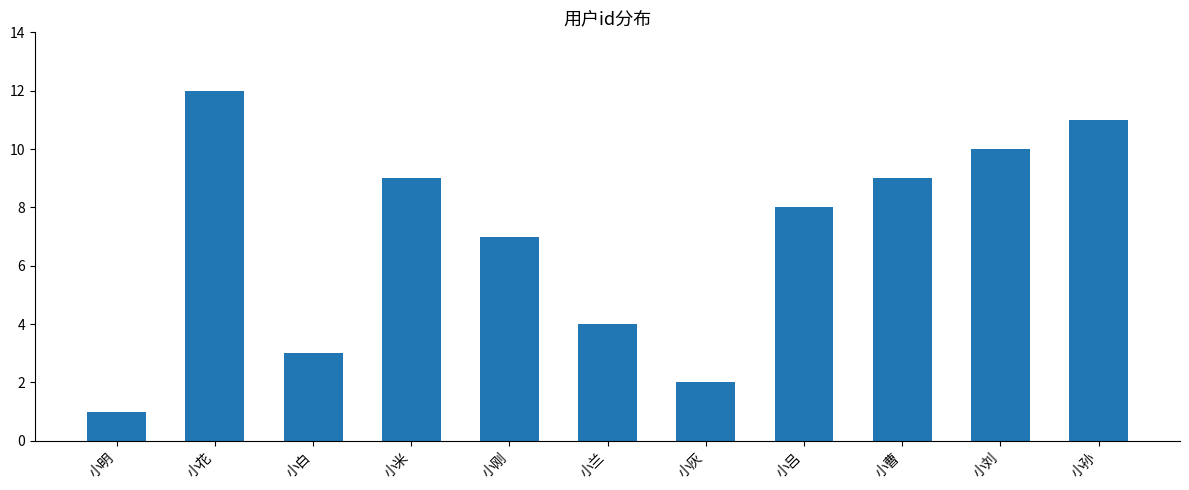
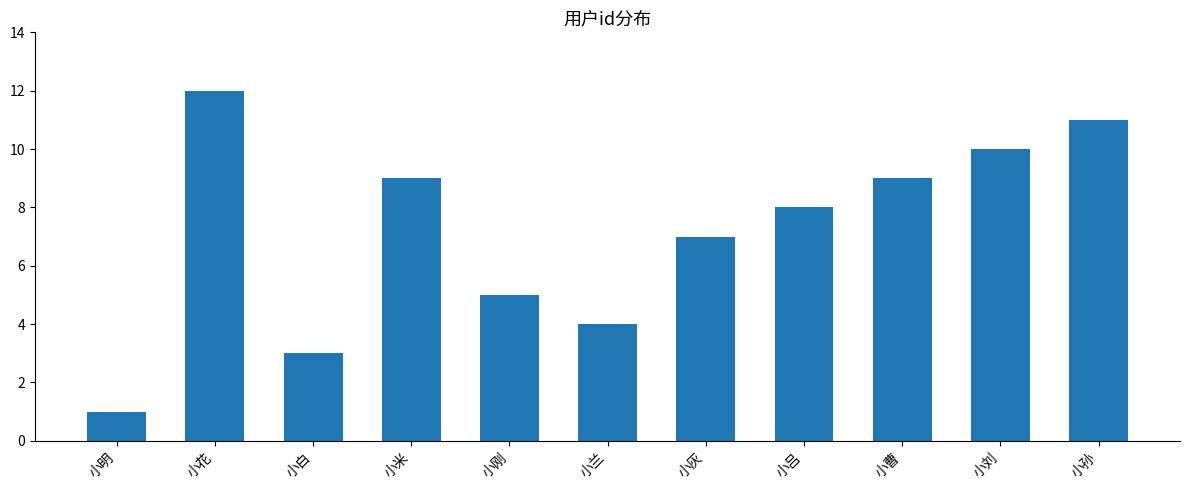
  {
    "小明": 1,
    "小花": 12,
    "小白": 3,
    "小米": 9,
-   "小刚": 7,
+   "小刚": 5,
    "小兰": 4,
-   "小灰": 2,
+   "小灰": 7,
    "小吕": 8,
    "小曹": 9,
    "小刘": 10,
    "小孙": 11
  }
